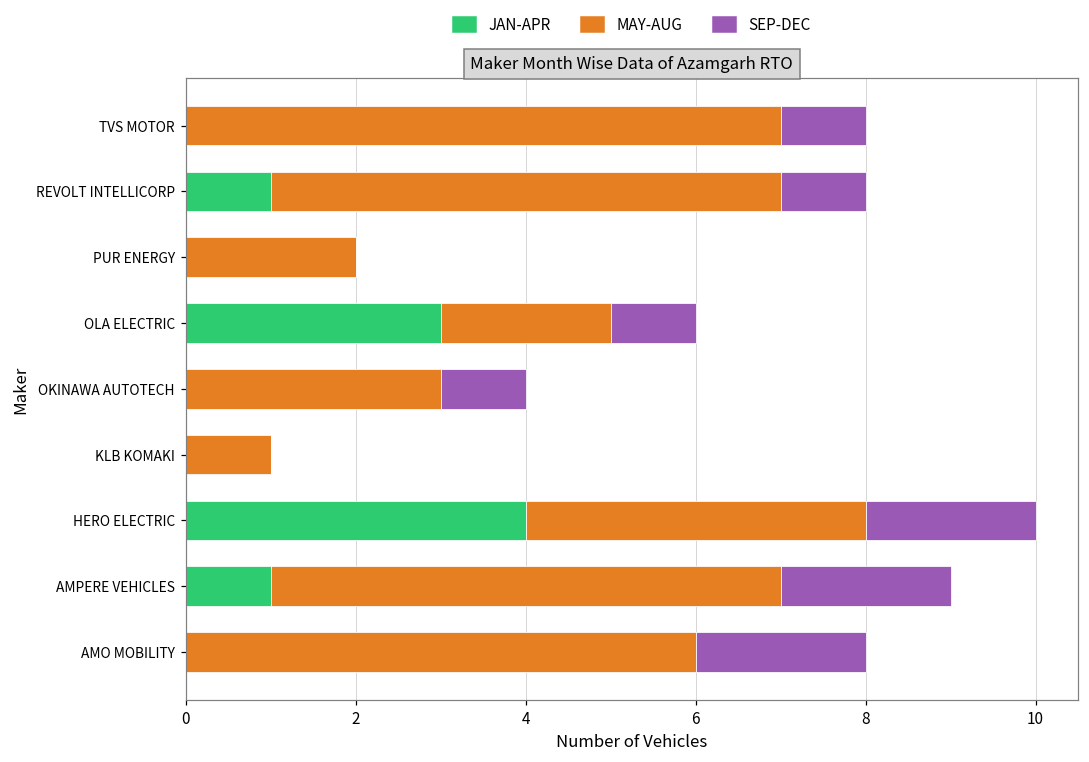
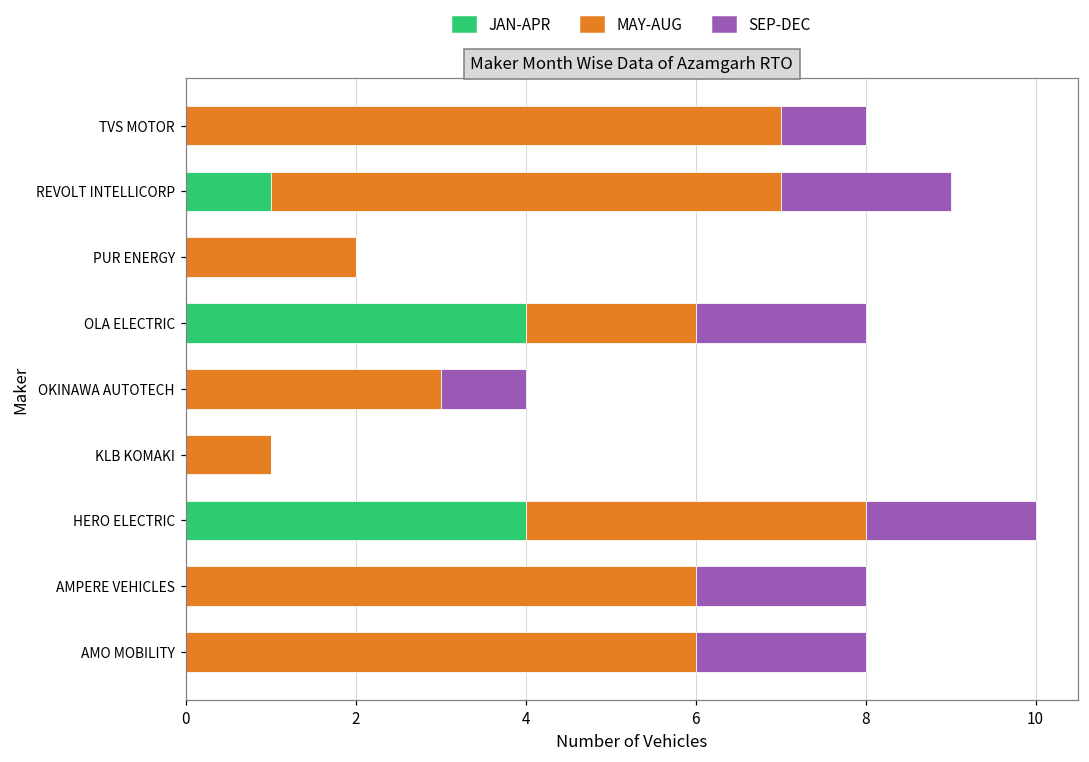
  {
    "JAN-APR": {
      "TVS MOTOR": 0,
      "REVOLT INTELLICORP": 1,
      "PUR ENERGY": 0,
-     "OLA ELECTRIC": 3,
+     "OLA ELECTRIC": 4,
      "OKINAWA AUTOTECH": 0,
      "KLB KOMAKI": 0,
      "HERO ELECTRIC": 4,
-     "AMPERE VEHICLES": 1,
+     "AMPERE VEHICLES": 0,
      "AMO MOBILITY": 0
    },
    "MAY-AUG": {
      "TVS MOTOR": 7,
      "REVOLT INTELLICORP": 6,
      "PUR ENERGY": 2,
      "OLA ELECTRIC": 2,
      "OKINAWA AUTOTECH": 3,
      "KLB KOMAKI": 1,
      "HERO ELECTRIC": 4,
      "AMPERE VEHICLES": 6,
      "AMO MOBILITY": 6
    },
    "SEP-DEC": {
      "TVS MOTOR": 1,
-     "REVOLT INTELLICORP": 1,
+     "REVOLT INTELLICORP": 2,
      "PUR ENERGY": 0,
-     "OLA ELECTRIC": 1,
+     "OLA ELECTRIC": 2,
      "OKINAWA AUTOTECH": 1,
      "KLB KOMAKI": 0,
      "HERO ELECTRIC": 2,
      "AMPERE VEHICLES": 2,
      "AMO MOBILITY": 2
    }
  }
